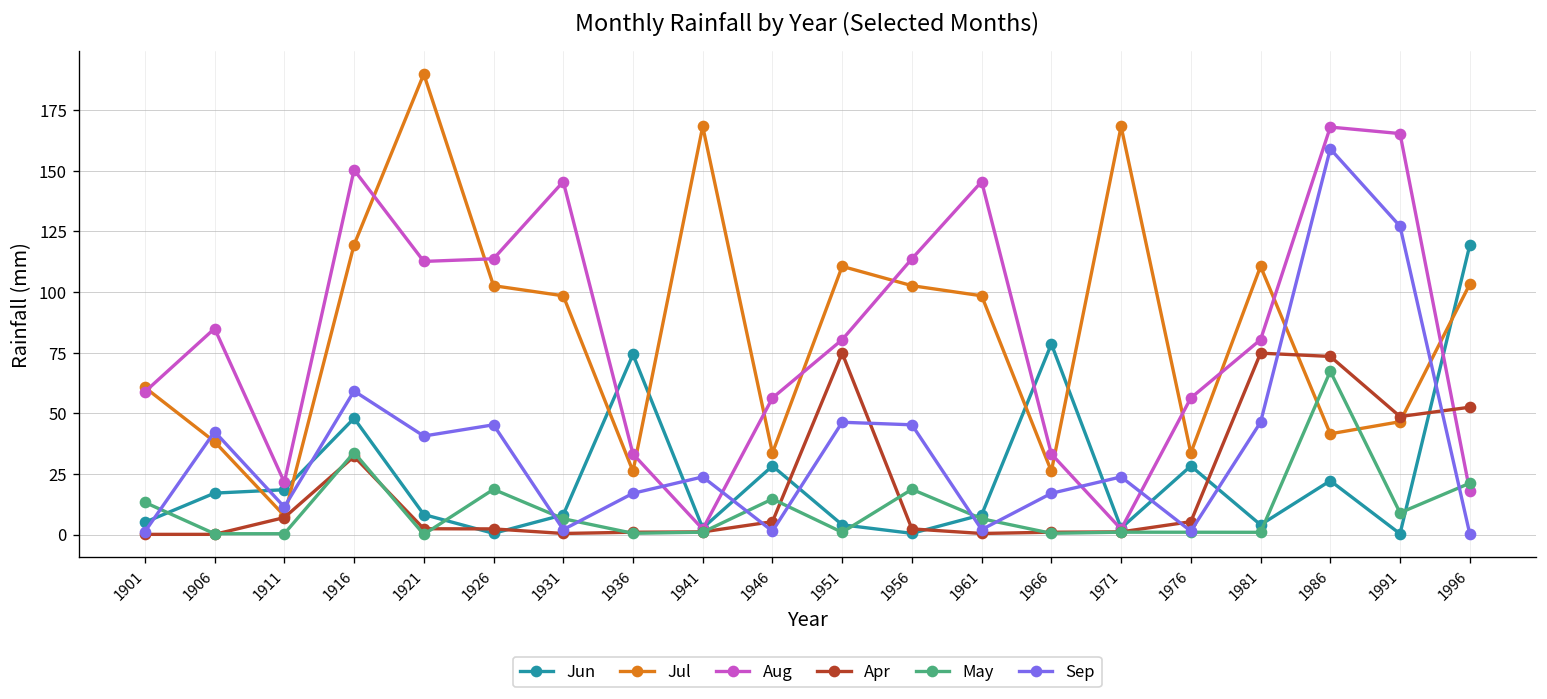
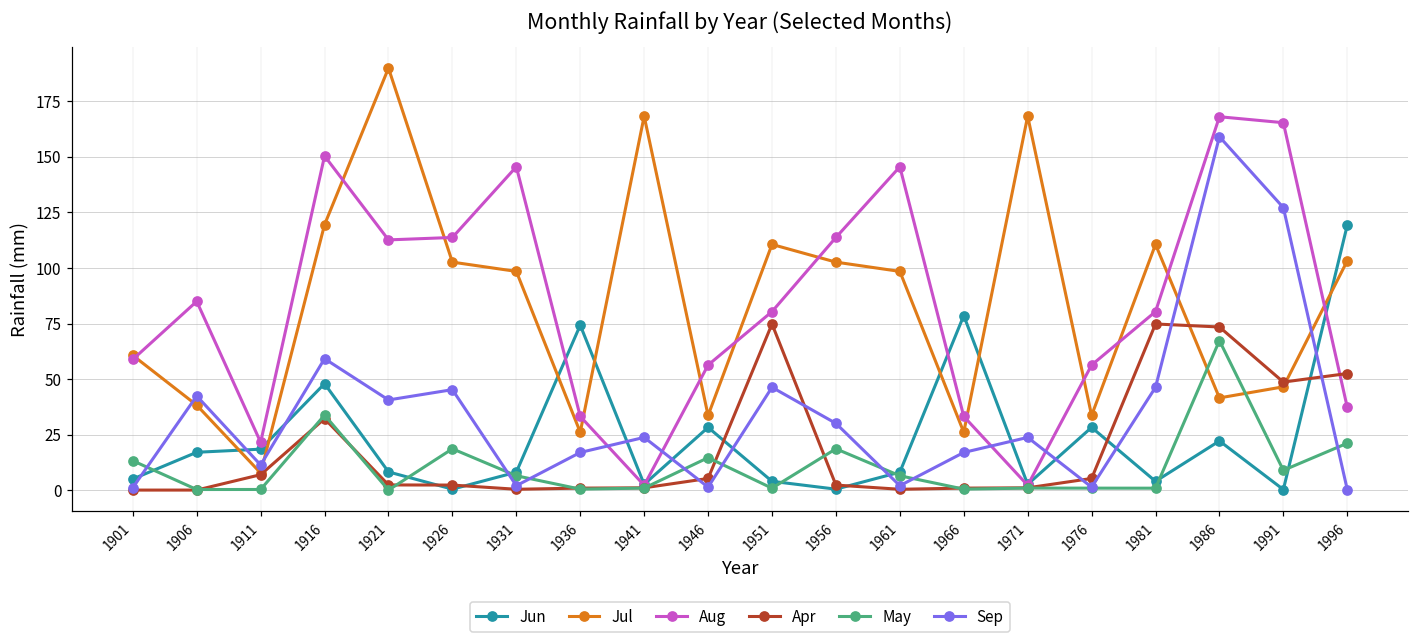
  {
    "Jun": {
      "1901": 5,
      "1906": 17,
      "1911": 19,
      "1916": 48,
      "1921": 8,
      "1926": 1,
      "1931": 8,
      "1936": 74,
      "1946": 28,
      "1951": 4,
      "1956": 1,
      "1961": 8,
      "1966": 79,
      "1976": 28,
      "1981": 4,
      "1986": 22,
      "1991": 0,
      "1996": 119
    },
    "Jul": {
      "1901": 61,
      "1906": 38,
      "1916": 119,
      "1921": 190,
      "1926": 103,
      "1931": 98,
      "1936": 26,
      "1941": 168,
      "1946": 34,
      "1951": 111,
      "1956": 103,
      "1961": 98,
      "1966": 26,
      "1971": 168,
      "1976": 34,
      "1981": 111,
      "1986": 42,
      "1991": 47,
      "1996": 103
    },
    "Aug": {
      "1901": 59,
      "1906": 85,
      "1911": 22,
      "1916": 150,
      "1921": 113,
      "1926": 114,
      "1931": 146,
      "1936": 33,
      "1946": 56,
      "1951": 80,
      "1956": 114,
      "1961": 146,
      "1966": 33,
      "1976": 56,
      "1981": 80,
      "1986": 168,
      "1991": 165,
-     "1996": 18
+     "1996": 37
    },
    "Apr": {
      "1916": 32,
      "1921": 2,
      "1926": 2,
      "1931": 0,
      "1946": 5,
      "1951": 75,
      "1956": 2,
      "1961": 0,
      "1976": 5,
      "1981": 75,
      "1986": 73,
      "1991": 49,
      "1996": 53
    },
    "May": {
      "1901": 13,
      "1911": 0,
      "1916": 34,
      "1921": 0,
      "1926": 19,
      "1931": 7,
      "1946": 15,
      "1951": 1,
      "1956": 19,
      "1961": 7,
      "1981": 1,
      "1986": 67,
      "1991": 9,
      "1996": 21
    },
    "Sep": {
      "1906": 42,
      "1911": 11,
      "1916": 59,
      "1921": 41,
      "1926": 45,
      "1931": 2,
      "1936": 17,
      "1941": 24,
      "1946": 1,
      "1951": 46,
-     "1956": 45,
+     "1956": 30,
      "1961": 2,
      "1966": 17,
      "1971": 24,
      "1981": 46,
      "1986": 159,
      "1991": 127,
      "1996": 0
    }
  }
